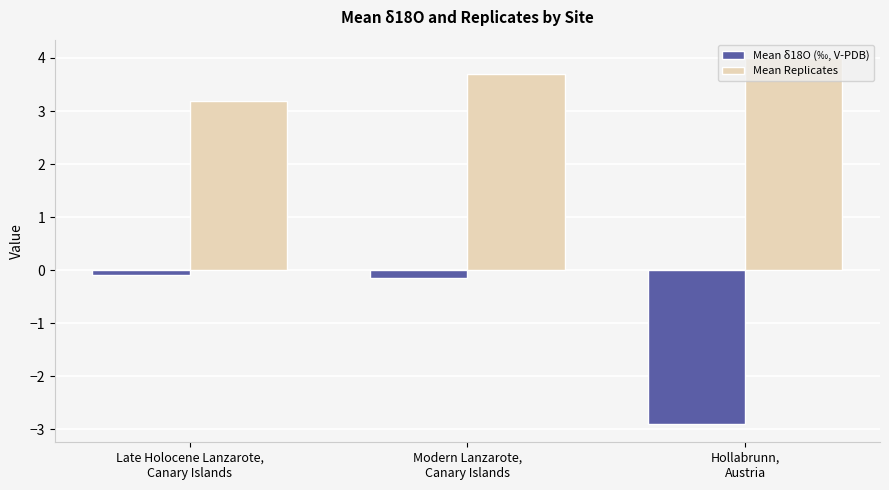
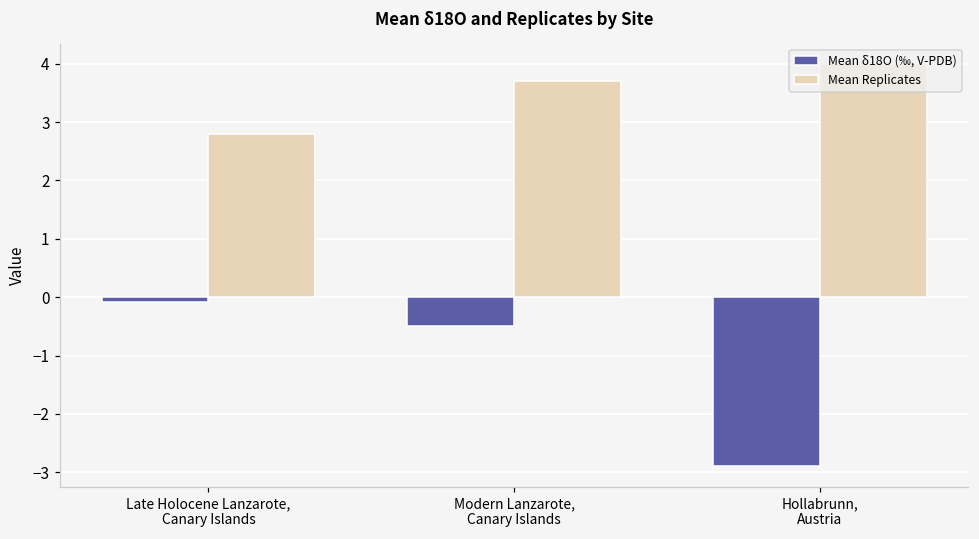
  {
    "Mean δ18O (‰, V-PDB)": {
      "Late Holocene Lanzarote, Canary Islands": -0.1,
-     "Modern Lanzarote, Canary Islands": -0.2,
+     "Modern Lanzarote, Canary Islands": -0.5,
      "Hollabrunn, Austria": -2.9
    },
    "Mean Replicates": {
-     "Late Holocene Lanzarote, Canary Islands": 3.2,
+     "Late Holocene Lanzarote, Canary Islands": 2.8,
      "Modern Lanzarote, Canary Islands": 3.7
    }
  }
